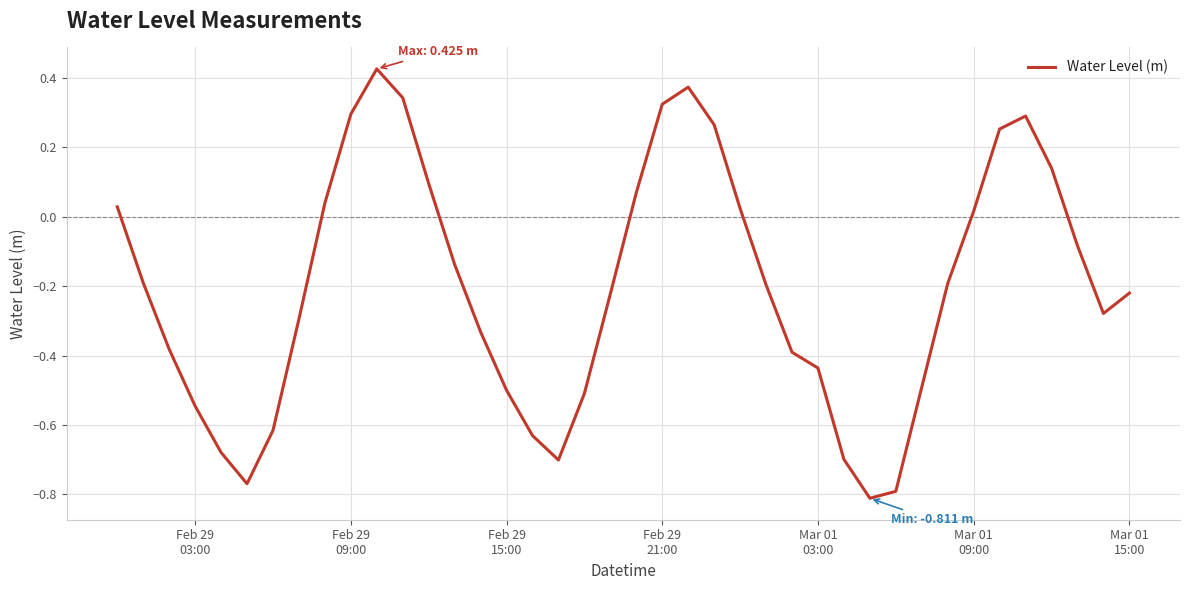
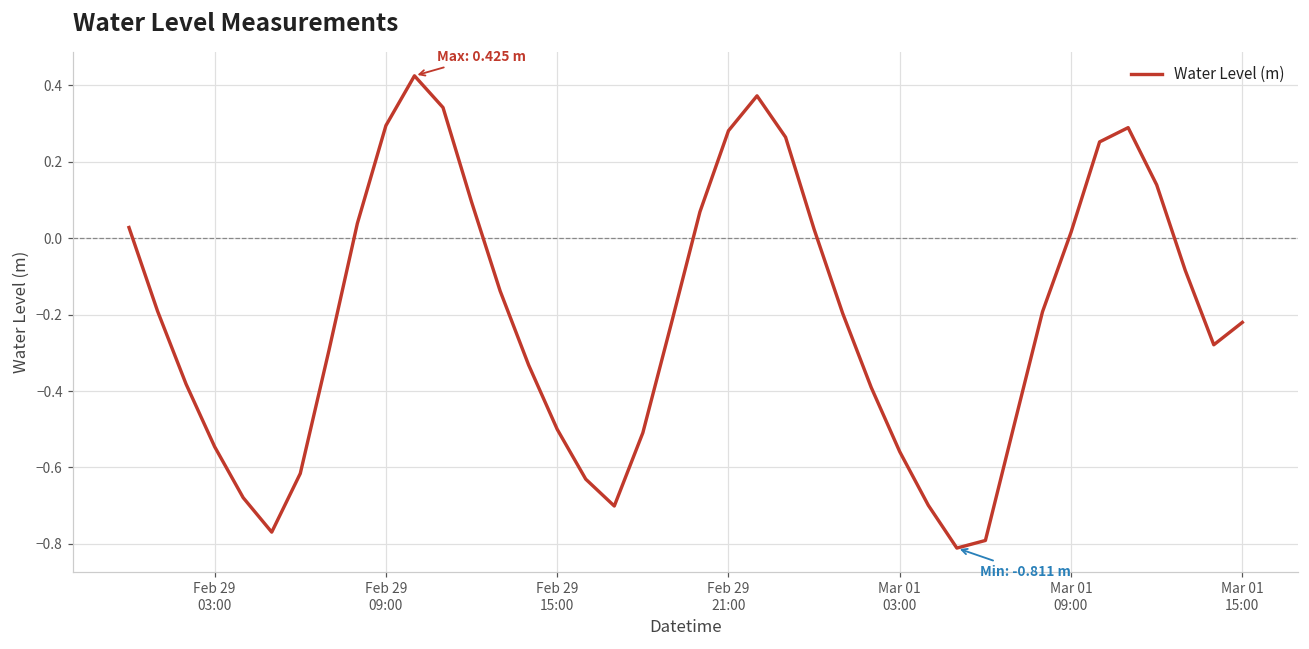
  {
    "Feb 29 03:00": -0.55,
    "Feb 29 09:00": 0.30,
    "Feb 29 15:00": -0.50,
-   "Feb 29 21:00": 0.32,
-   "Mar 01 03:00": -0.44,
+   "Feb 29 21:00": 0.28,
+   "Mar 01 03:00": -0.56,
    "Mar 01 09:00": 0.02,
    "Mar 01 15:00": -0.22
  }
